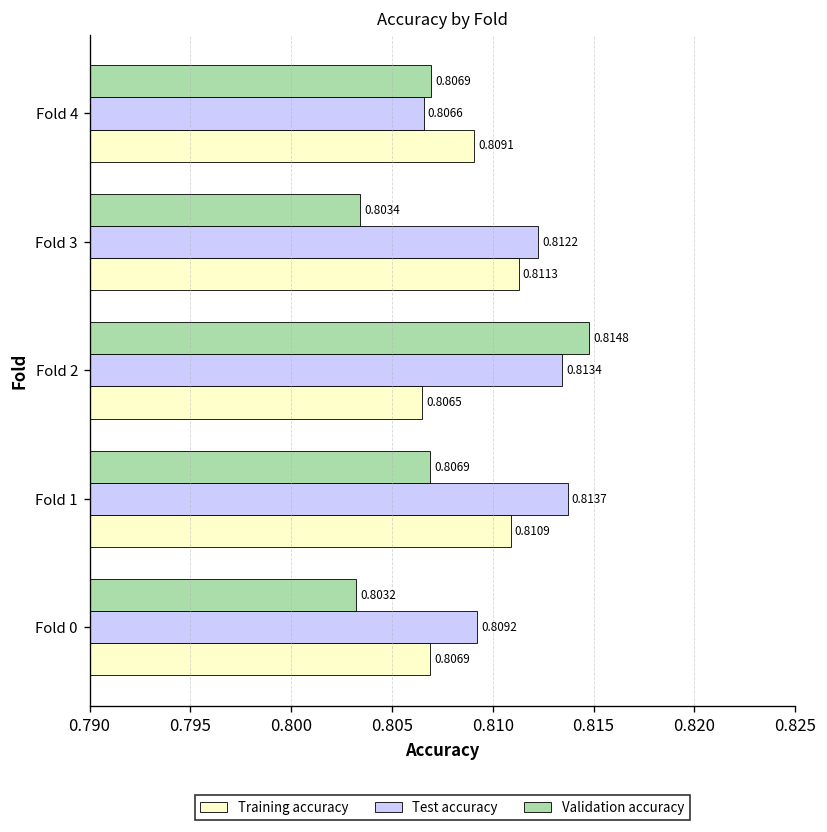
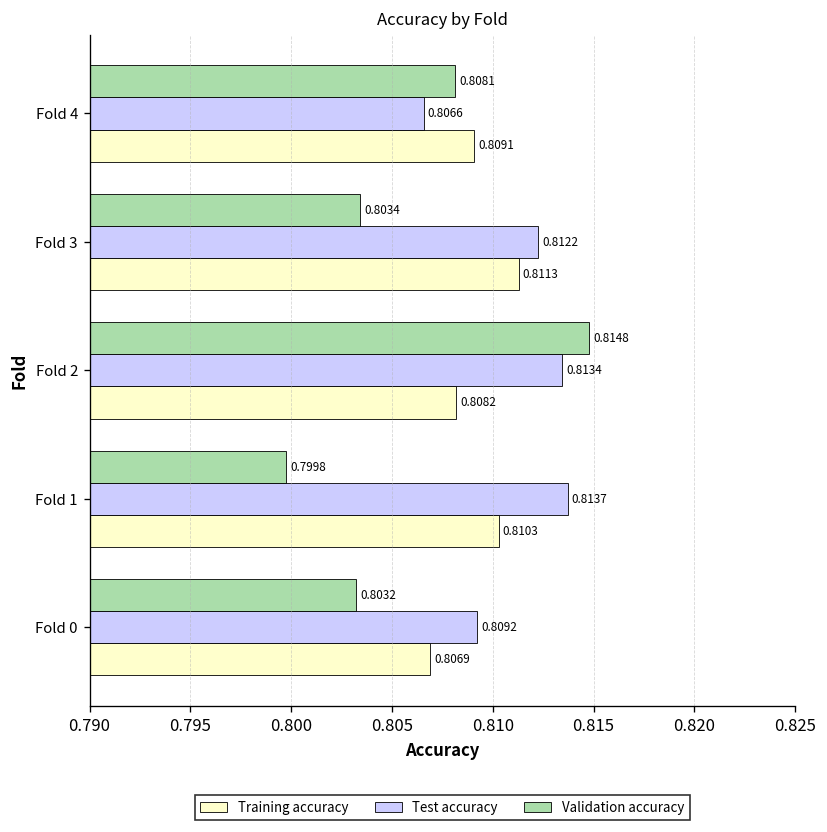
  {
    "Training accuracy": {
      "Fold 4": 0.8091,
      "Fold 3": 0.8113,
-     "Fold 2": 0.8065,
-     "Fold 1": 0.8109,
+     "Fold 2": 0.8082,
+     "Fold 1": 0.8103,
      "Fold 0": 0.8069
    },
    "Test accuracy": {
      "Fold 4": 0.8066,
      "Fold 3": 0.8122,
      "Fold 2": 0.8134,
      "Fold 1": 0.8137,
      "Fold 0": 0.8092
    },
    "Validation accuracy": {
-     "Fold 4": 0.8069,
+     "Fold 4": 0.8081,
      "Fold 3": 0.8034,
      "Fold 2": 0.8148,
-     "Fold 1": 0.8069,
+     "Fold 1": 0.7998,
      "Fold 0": 0.8032
    }
  }
